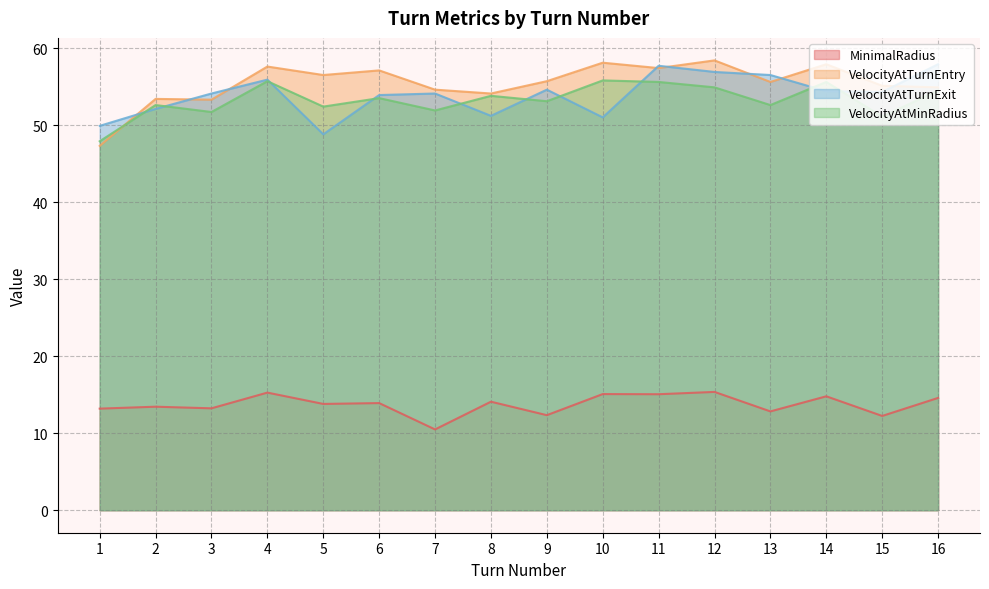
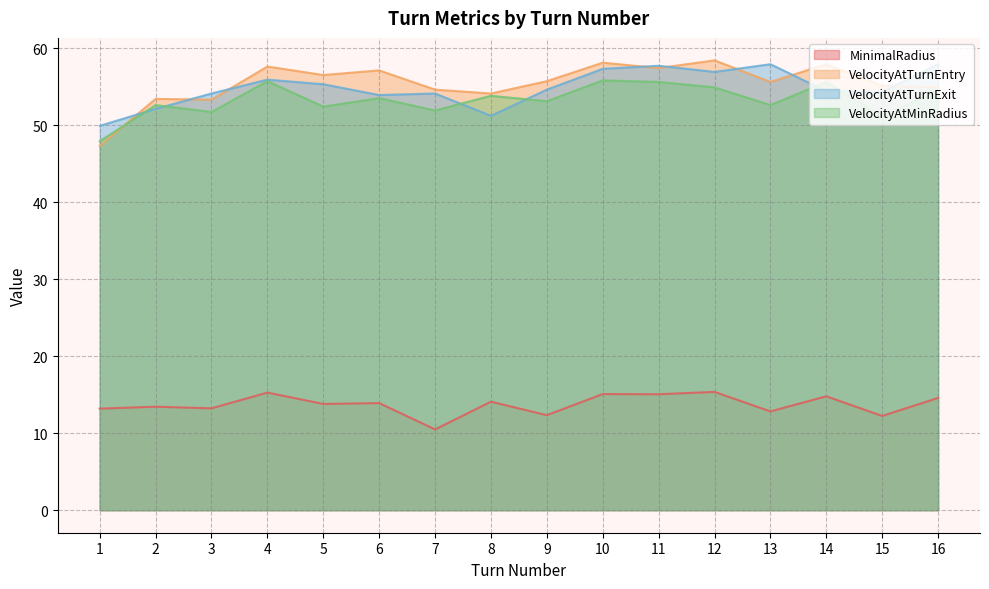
  {
    "VelocityAtTurnExit": {
      "1": 50,
      "2": 52,
      "3": 54,
-     "5": 49,
+     "5": 55,
      "6": 54,
      "7": 54,
      "8": 51,
      "9": 55,
-     "10": 51,
+     "10": 57,
      "12": 57,
-     "13": 57
+     "13": 58
    },
    "VelocityAtMinRadius": {
      "1": 48,
      "2": 53,
      "3": 52,
      "5": 52,
      "6": 54,
      "7": 52,
      "9": 53,
      "10": 56,
      "11": 56,
      "12": 55,
      "13": 53
    }
  }
